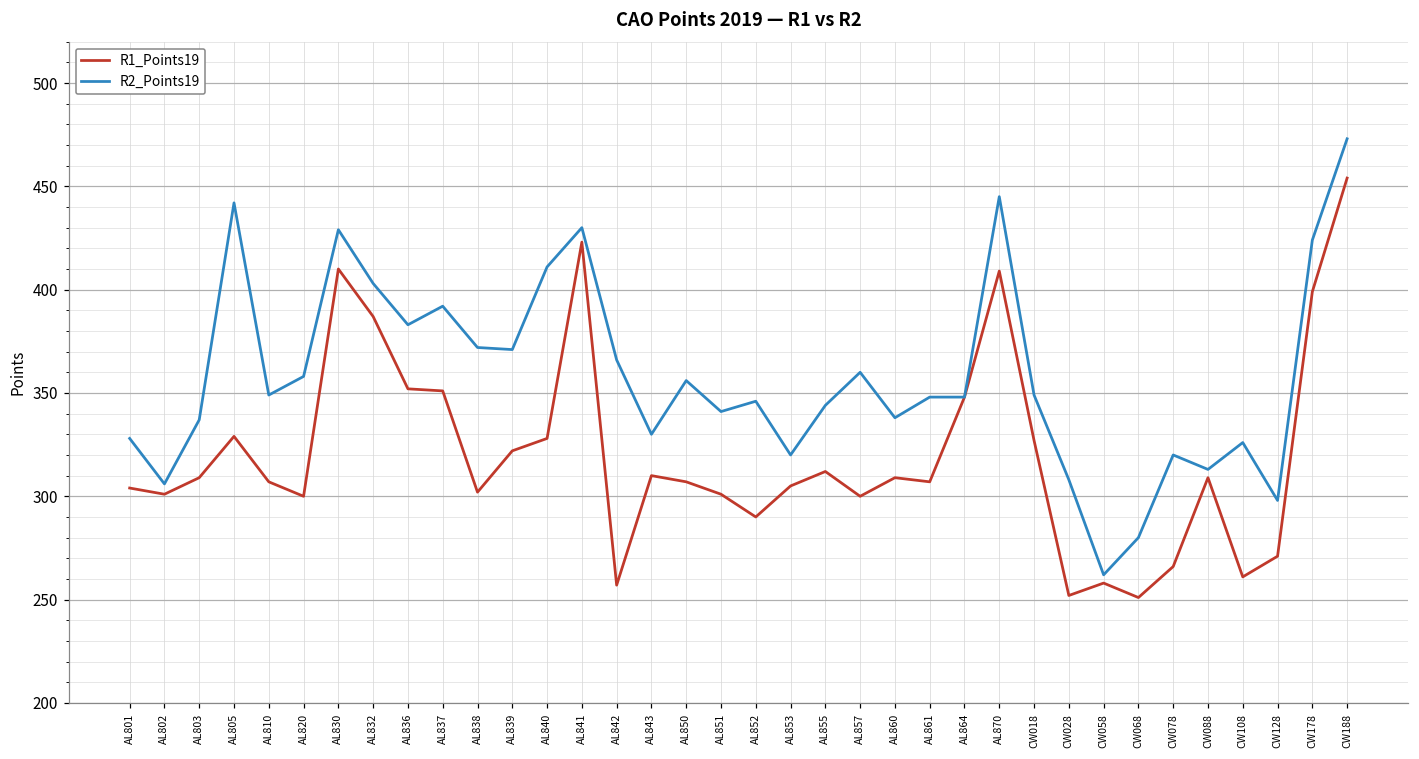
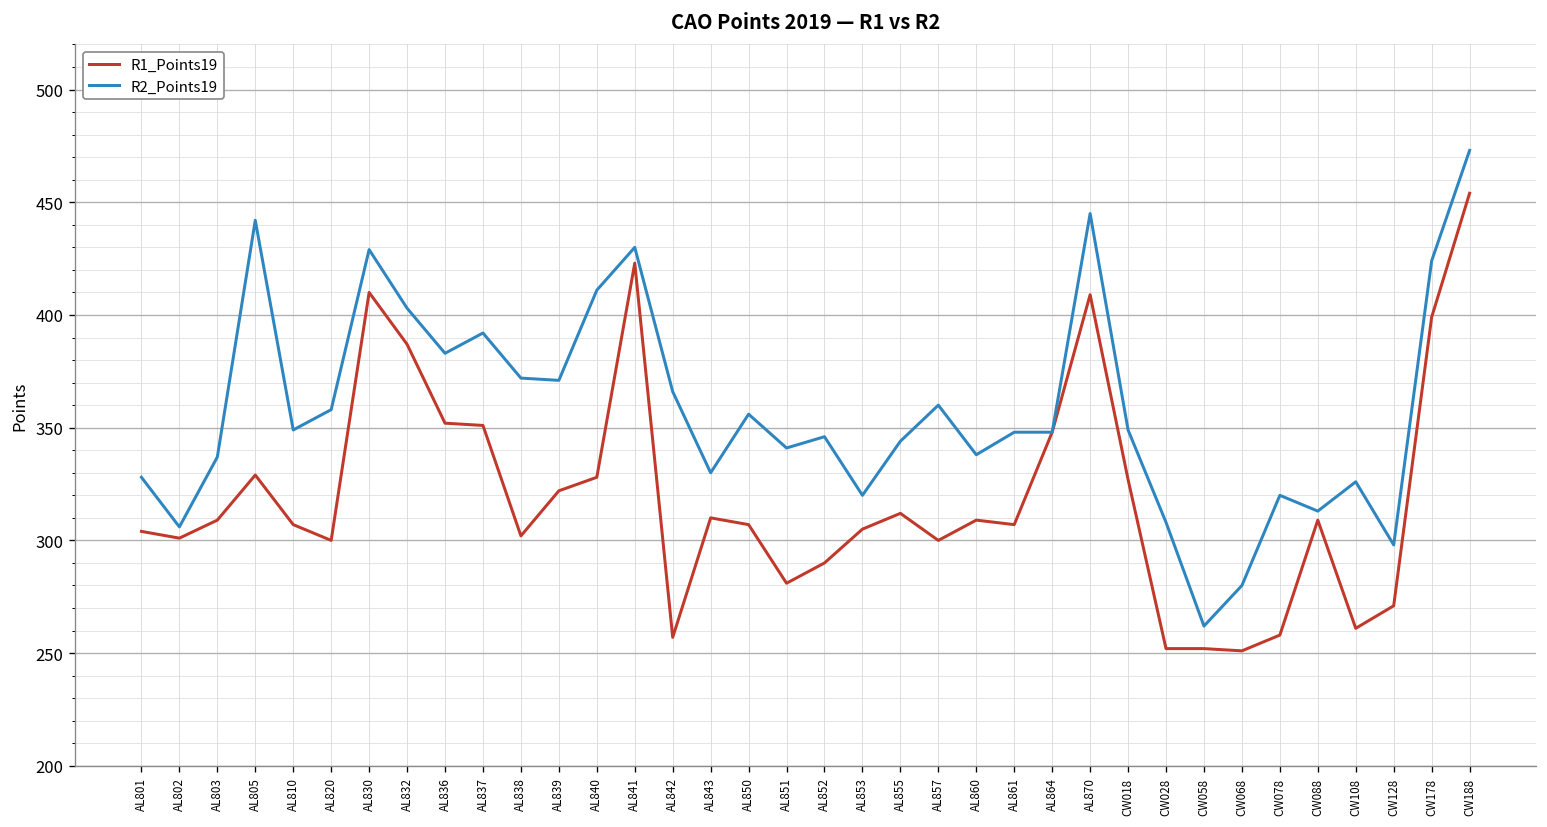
  {
    "R1_Points19": {
      "AL801": 304,
      "AL802": 301,
      "AL803": 309,
      "AL805": 329,
      "AL810": 307,
      "AL820": 300,
      "AL830": 410,
      "AL832": 387,
      "AL836": 352,
      "AL837": 351,
      "AL838": 302,
      "AL839": 322,
      "AL840": 328,
      "AL841": 423,
      "AL842": 257,
      "AL843": 310,
      "AL850": 307,
-     "AL851": 301,
+     "AL851": 281,
      "AL852": 290,
      "AL853": 305,
      "AL855": 312,
      "AL857": 300,
      "AL860": 309,
      "AL861": 307,
      "AL870": 409,
      "CW018": 327,
      "CW028": 252,
-     "CW058": 258,
+     "CW058": 252,
      "CW068": 251,
-     "CW078": 266,
+     "CW078": 258,
      "CW088": 309,
      "CW108": 261,
      "CW128": 271,
      "CW178": 399,
      "CW188": 454
    },
    "R2_Points19": {
      "AL801": 328,
      "AL802": 306,
      "AL803": 337,
      "AL805": 442,
      "AL810": 349,
      "AL820": 358,
      "AL830": 429,
      "AL832": 403,
      "AL836": 383,
      "AL837": 392,
      "AL838": 372,
      "AL839": 371,
      "AL840": 411,
      "AL841": 430,
      "AL842": 366,
      "AL843": 330,
      "AL850": 356,
      "AL851": 341,
      "AL852": 346,
      "AL853": 320,
      "AL855": 344,
      "AL857": 360,
      "AL860": 338,
      "AL861": 348,
      "AL870": 445,
      "CW018": 349,
      "CW028": 308,
      "CW058": 262,
      "CW068": 280,
      "CW078": 320,
      "CW088": 313,
      "CW108": 326,
      "CW128": 298,
      "CW178": 424,
      "CW188": 473
    }
  }
